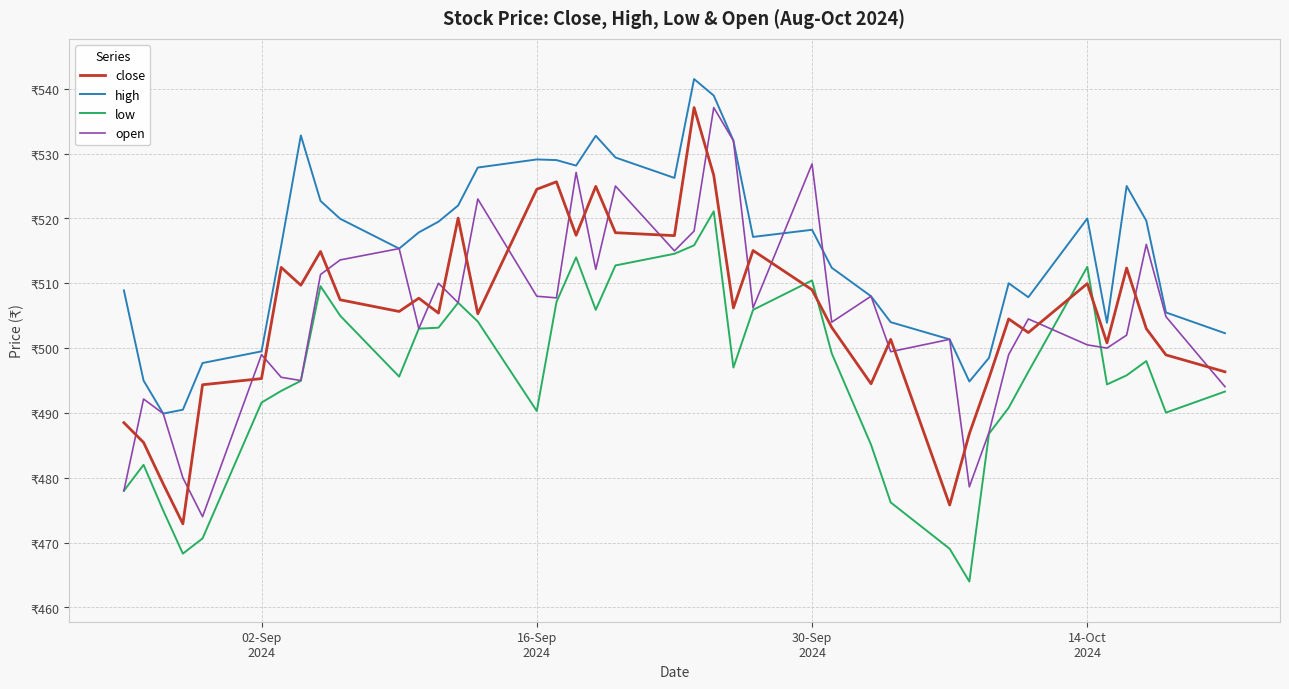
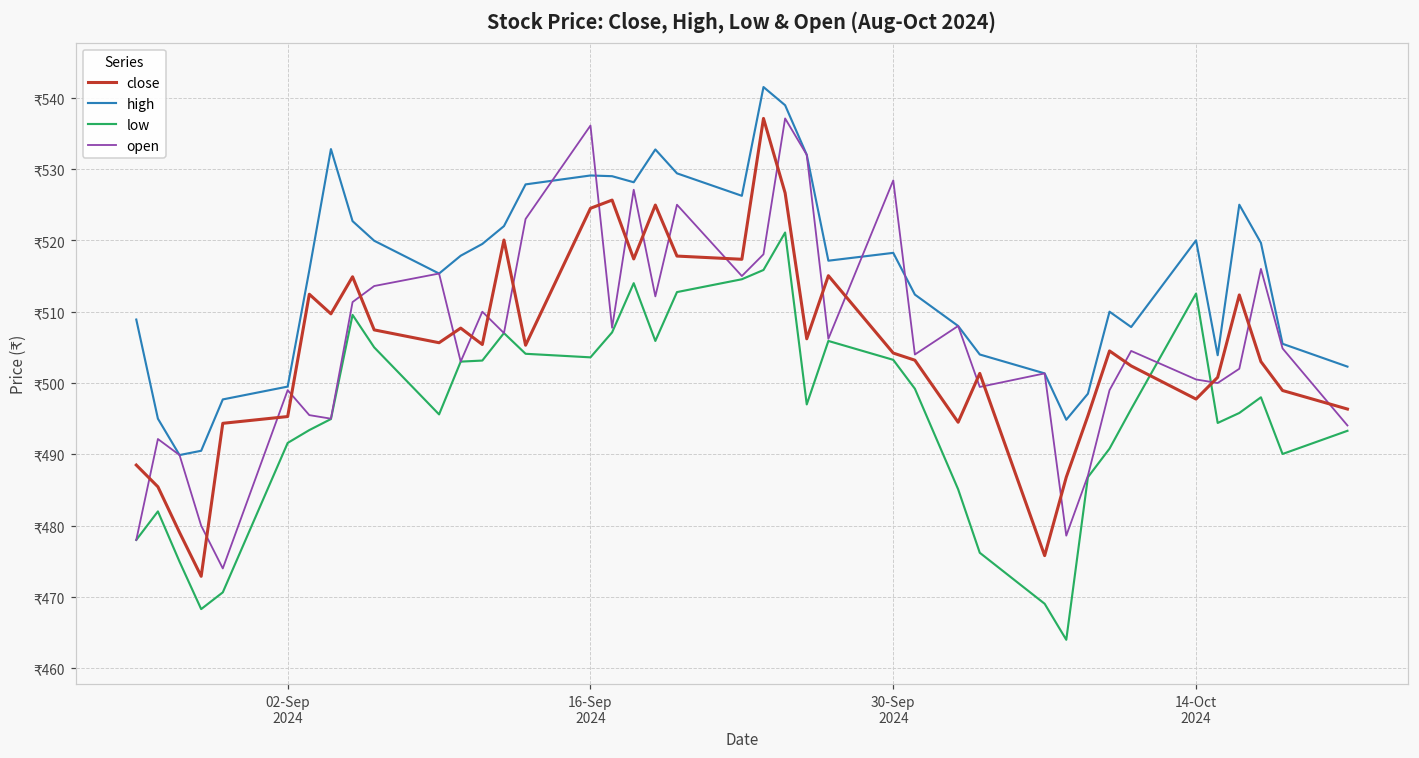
  {
    "close": {
      "02-Sep 2024": "₹495",
      "16-Sep 2024": "₹525",
-     "30-Sep 2024": "₹509",
-     "14-Oct 2024": "₹510"
+     "30-Sep 2024": "₹504",
+     "14-Oct 2024": "₹498"
    },
    "high": {
      "02-Sep 2024": "₹500",
      "16-Sep 2024": "₹529",
      "30-Sep 2024": "₹518",
      "14-Oct 2024": "₹520"
    },
    "low": {
      "02-Sep 2024": "₹492",
-     "16-Sep 2024": "₹490",
-     "30-Sep 2024": "₹510",
+     "16-Sep 2024": "₹504",
+     "30-Sep 2024": "₹503",
      "14-Oct 2024": "₹513"
    },
    "open": {
      "02-Sep 2024": "₹499",
-     "16-Sep 2024": "₹508",
+     "16-Sep 2024": "₹536",
      "30-Sep 2024": "₹528",
      "14-Oct 2024": "₹501"
    }
  }
